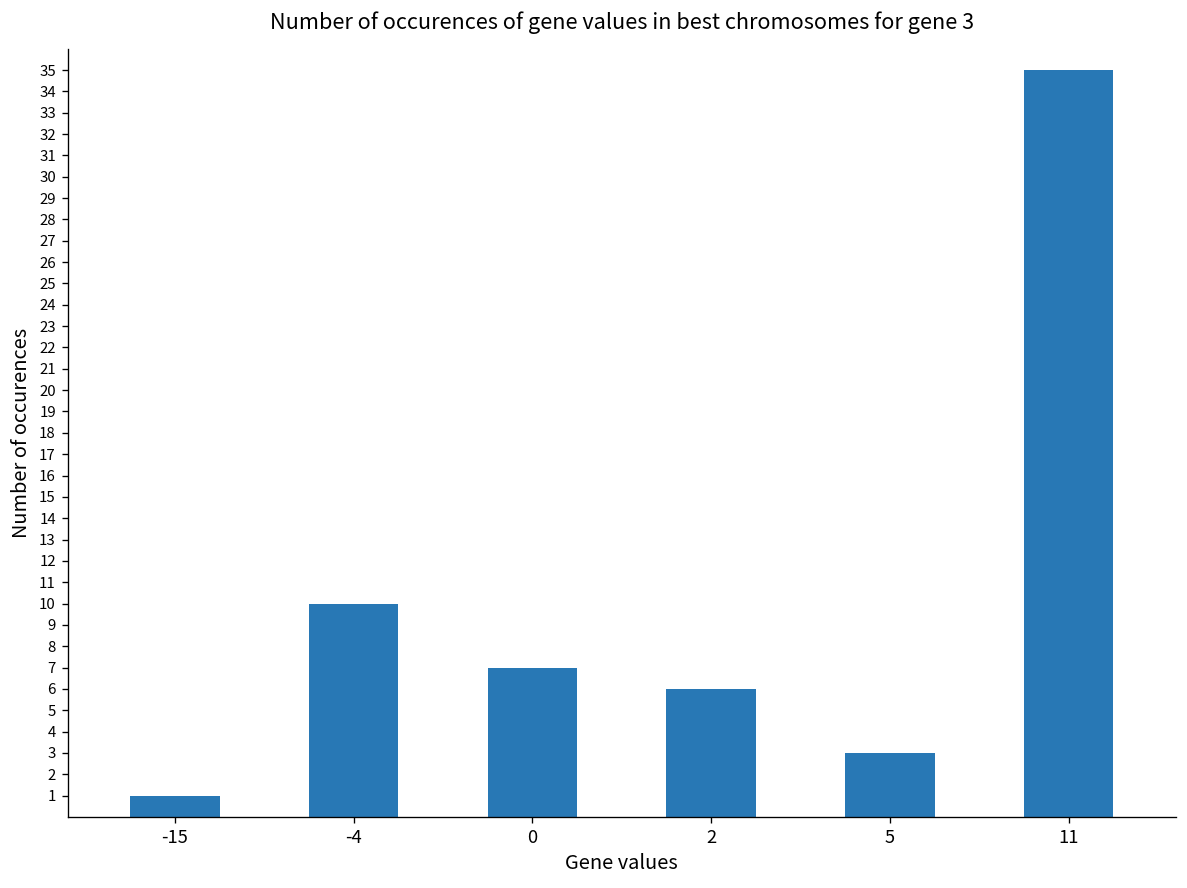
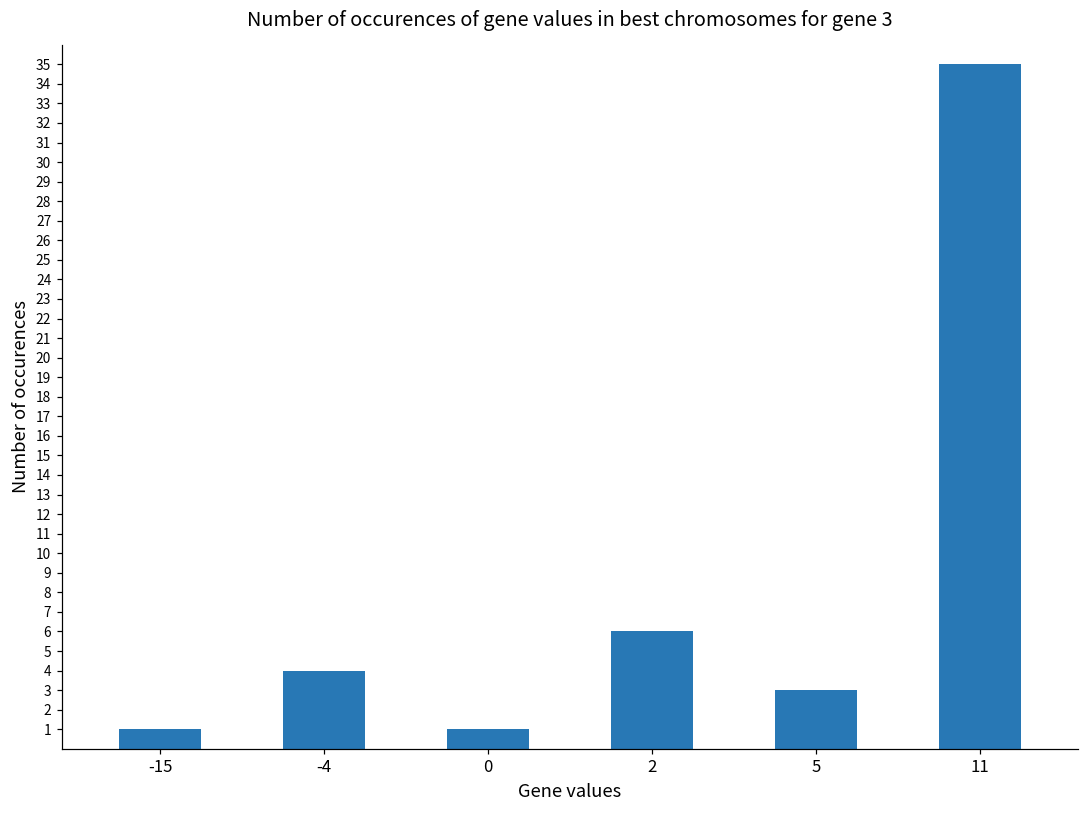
  {
    "-15": 1,
-   "-4": 10,
-   "0": 7,
+   "-4": 4,
+   "0": 1,
    "2": 6,
    "5": 3,
    "11": 35
  }
